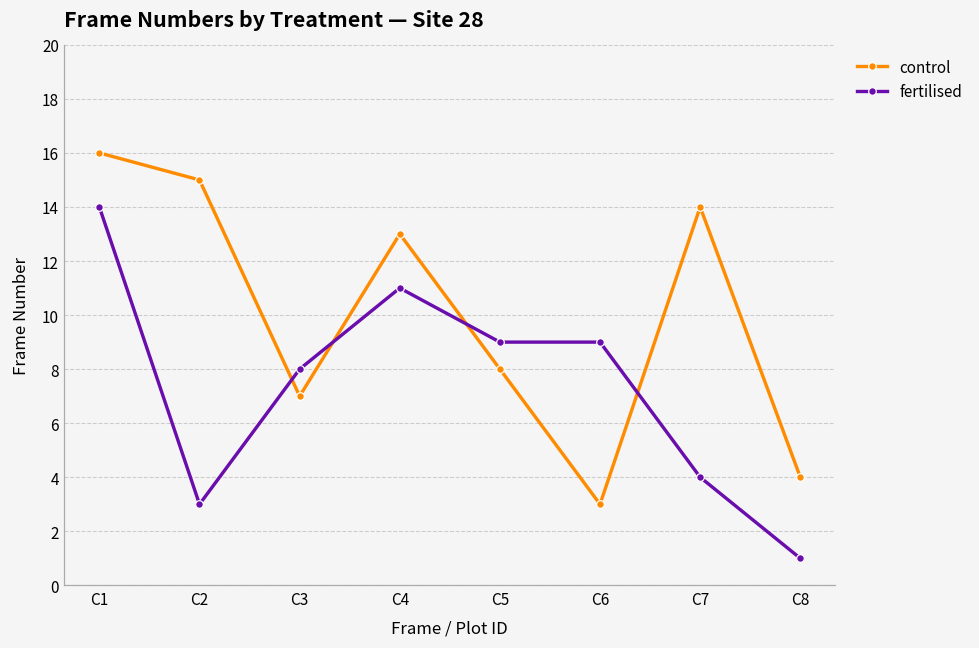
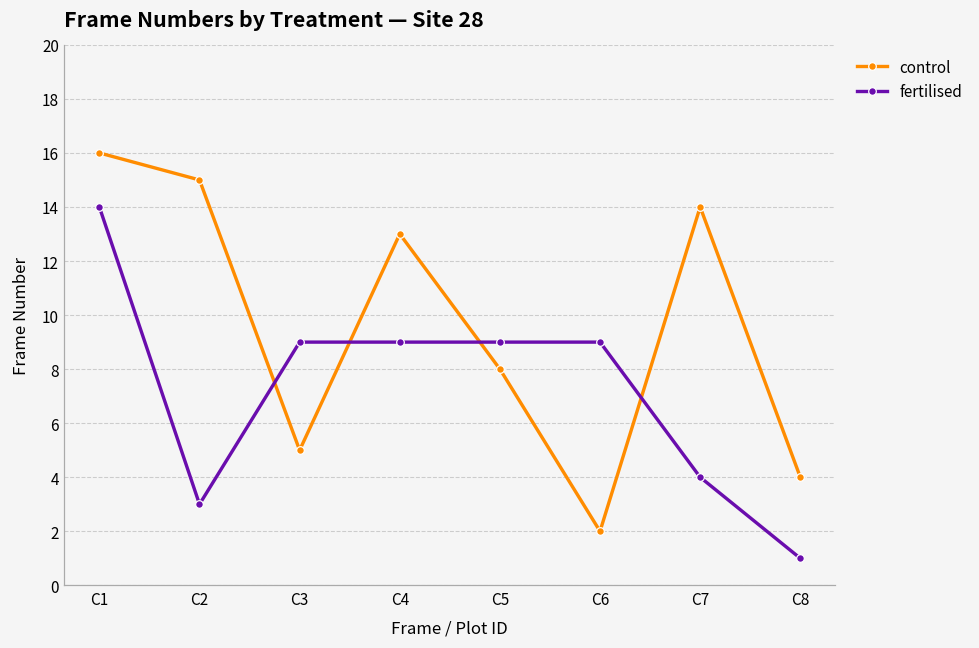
  {
    "control": {
      "C1": 16,
      "C2": 15,
-     "C3": 7,
+     "C3": 5,
      "C4": 13,
      "C5": 8,
-     "C6": 3,
+     "C6": 2,
      "C7": 14,
      "C8": 4
    },
    "fertilised": {
      "C1": 14,
      "C2": 3,
-     "C3": 8,
-     "C4": 11,
+     "C3": 9,
+     "C4": 9,
      "C5": 9,
      "C6": 9,
      "C7": 4,
      "C8": 1
    }
  }
